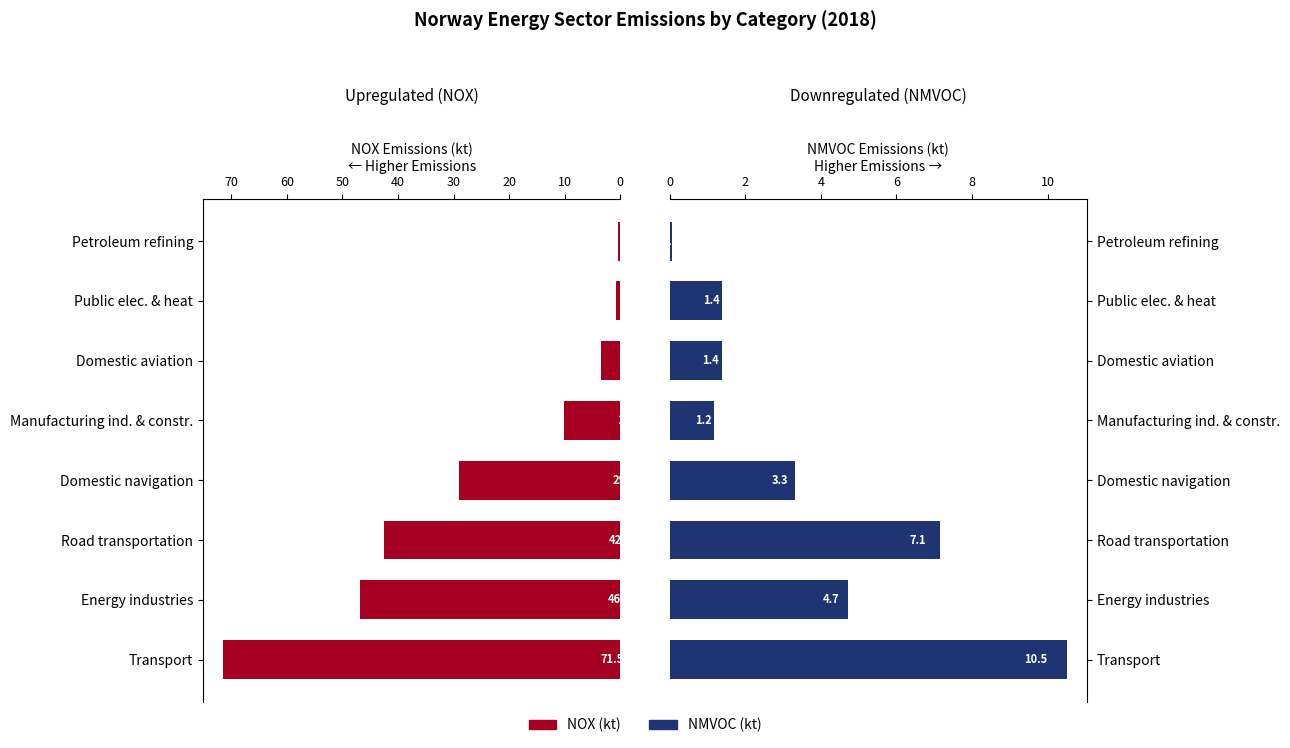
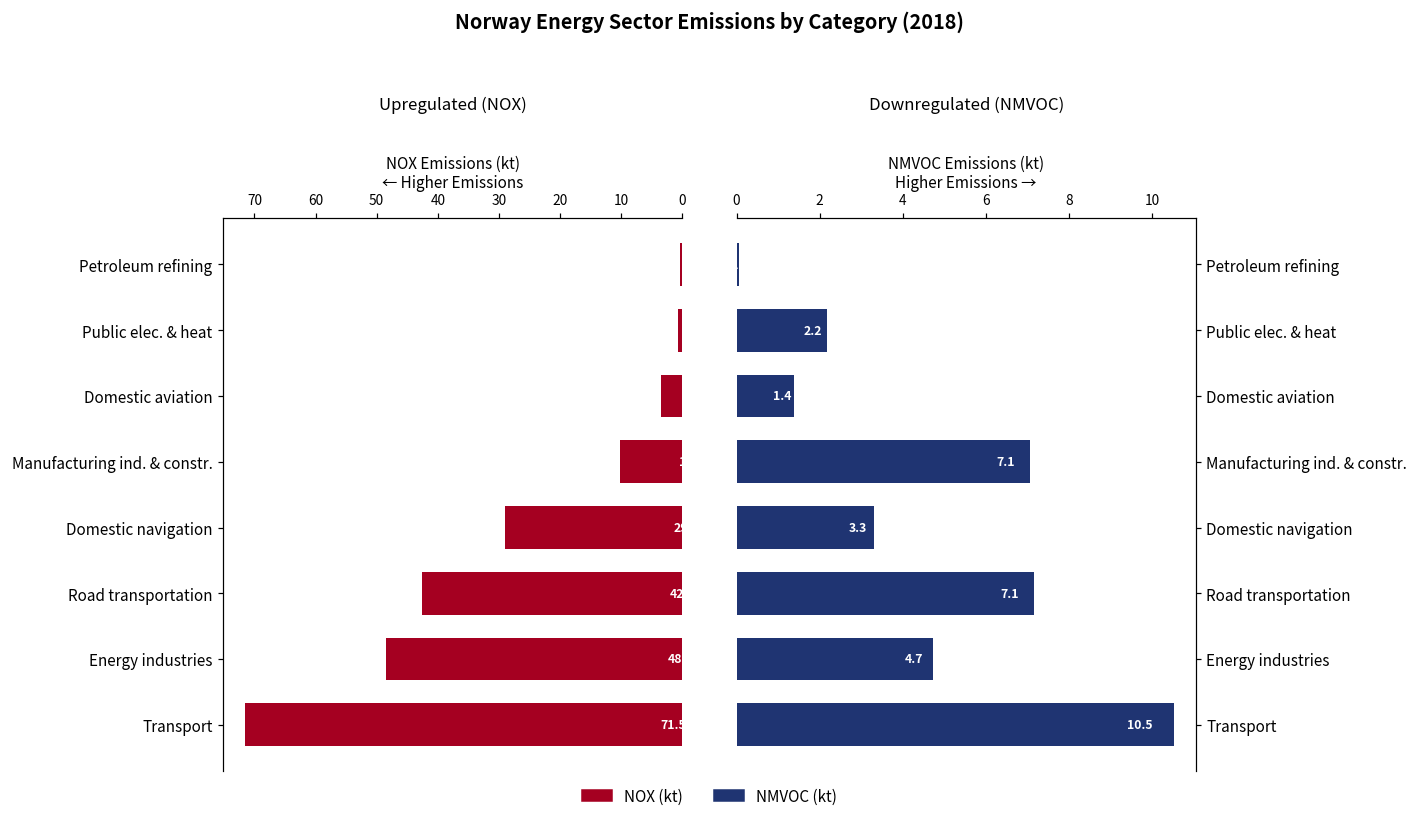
  {
    "Upregulated (NOX)": {
      "Public elec. & heat": 1,
      "Domestic aviation": 4,
      "Manufacturing ind. & constr.": 10,
      "Domestic navigation": 29,
      "Road transportation": 43,
-     "Energy industries": 47
+     "Energy industries": 48
    },
    "Downregulated (NMVOC)": {
-     "Public elec. & heat": 1.4,
+     "Public elec. & heat": 2.2,
      "Domestic aviation": 1.4,
-     "Manufacturing ind. & constr.": 1.2,
+     "Manufacturing ind. & constr.": 7.1,
      "Domestic navigation": 3.3,
      "Road transportation": 7.1,
      "Energy industries": 4.7,
      "Transport": 10.5
    }
  }
